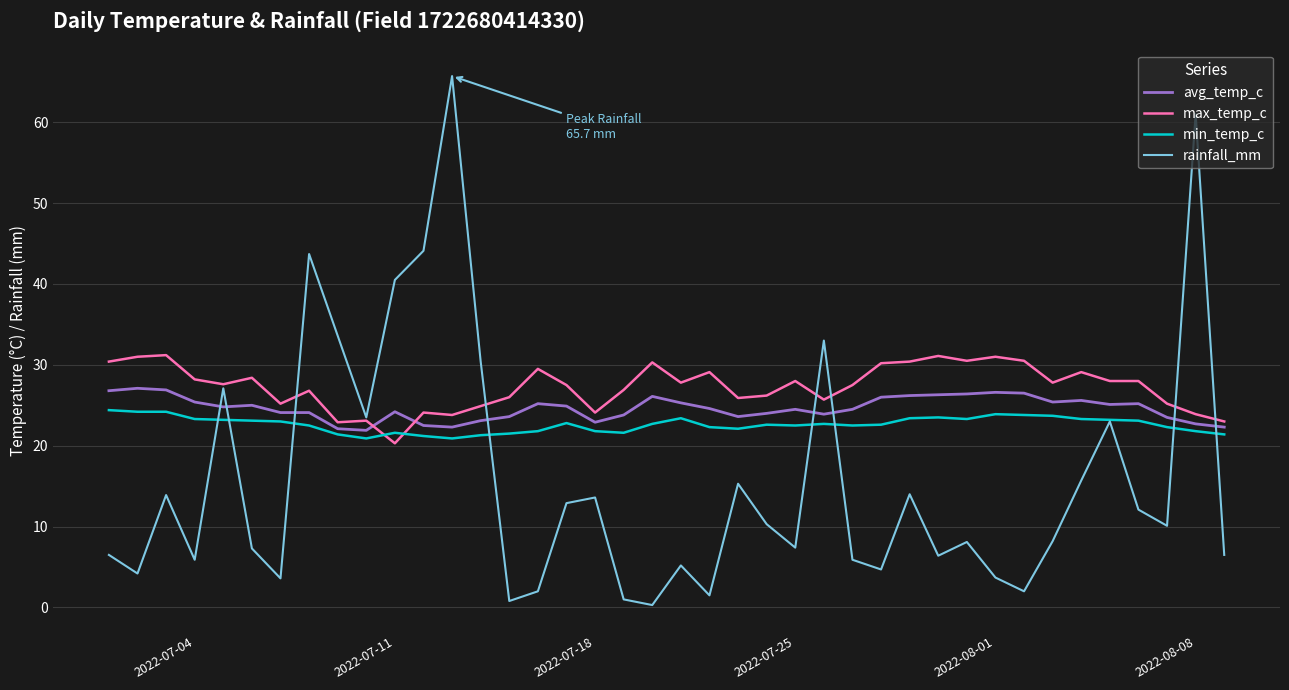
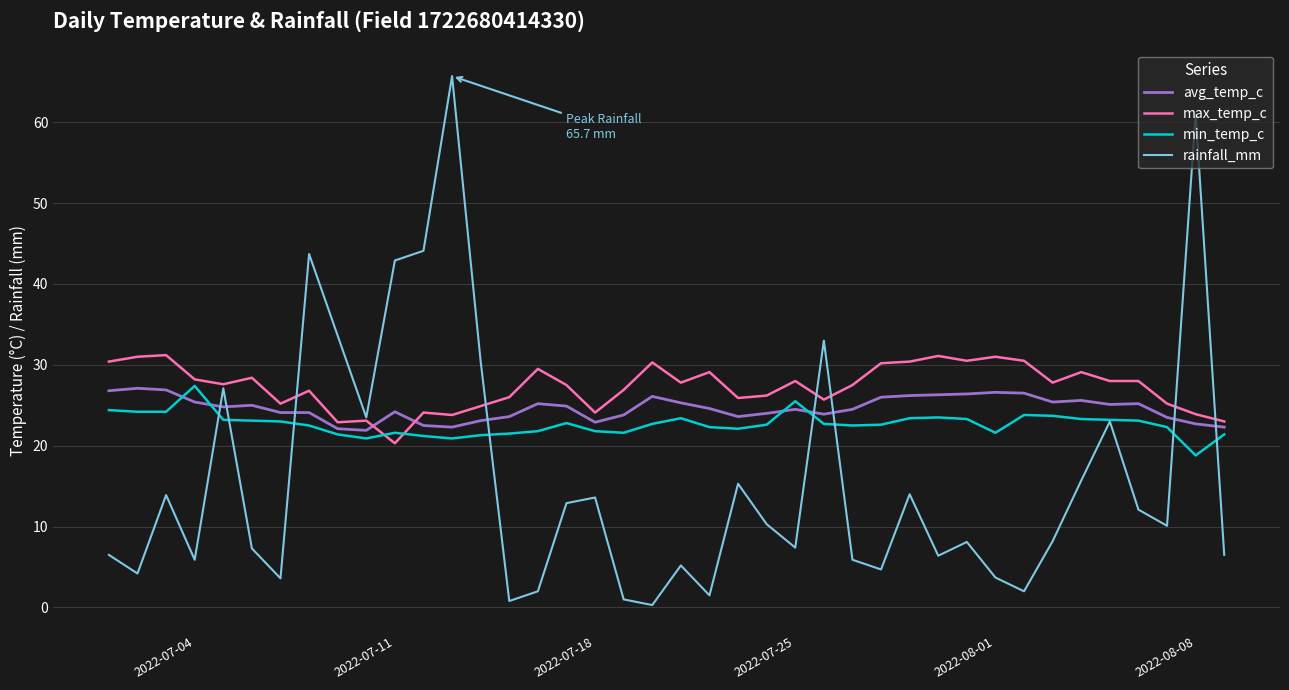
  {
    "avg_temp_c": {
      "2022-07-04": 25,
      "2022-07-11": 24,
      "2022-07-18": 23,
      "2022-07-25": 25,
      "2022-08-01": 27,
      "2022-08-08": 23
    },
    "max_temp_c": {
      "2022-07-04": 28,
      "2022-07-11": 20,
      "2022-07-18": 24,
      "2022-07-25": 28,
      "2022-08-01": 31,
      "2022-08-08": 24
    },
    "min_temp_c": {
-     "2022-07-04": 23,
+     "2022-07-04": 27,
      "2022-07-11": 22,
      "2022-07-18": 22,
-     "2022-07-25": 23,
-     "2022-08-01": 24,
-     "2022-08-08": 22
+     "2022-07-25": 26,
+     "2022-08-01": 22,
+     "2022-08-08": 19
    },
    "rainfall_mm": {
      "2022-07-04": 6,
-     "2022-07-11": 41,
+     "2022-07-11": 43,
      "2022-07-18": 14,
      "2022-07-25": 7,
      "2022-08-01": 4
    }
  }
